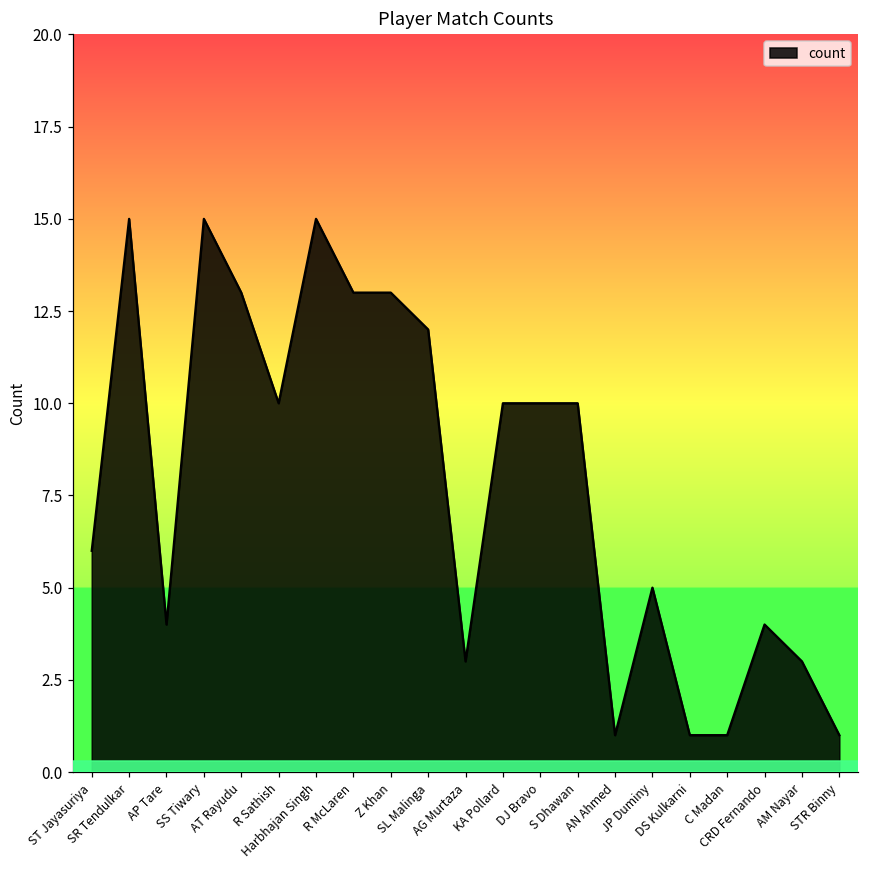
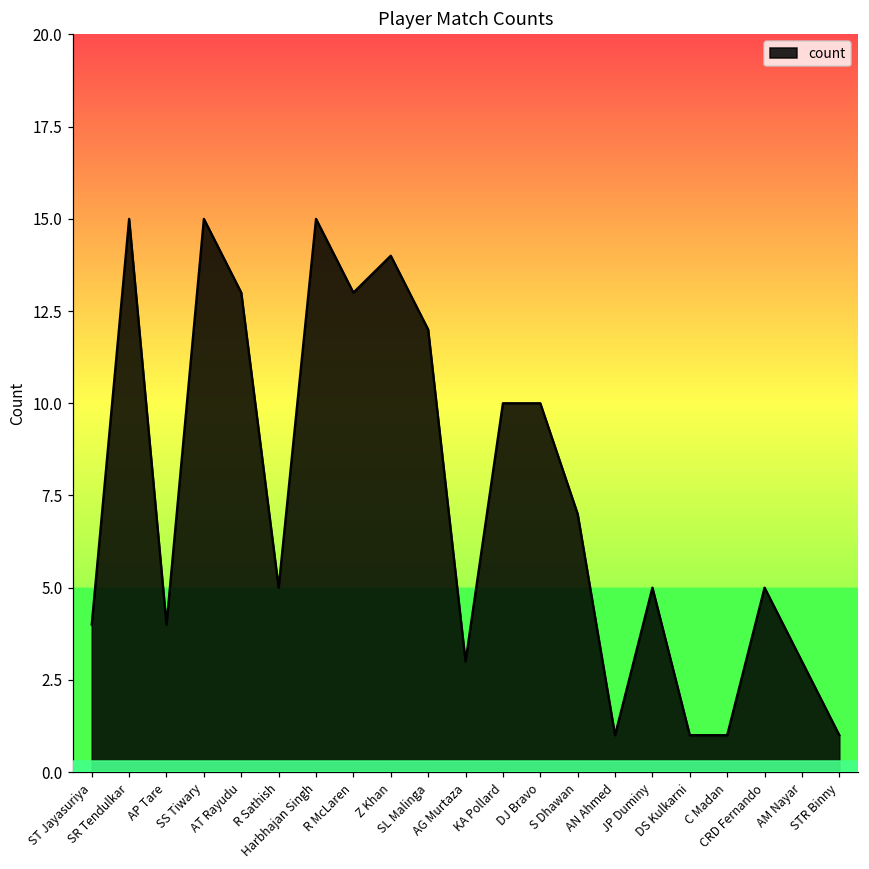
  {
-   "ST Jayasuriya": 6,
+   "ST Jayasuriya": 4,
    "SR Tendulkar": 15,
    "AP Tare": 4,
    "SS Tiwary": 15,
    "AT Rayudu": 13,
-   "R Sathish": 10,
+   "R Sathish": 5,
    "Harbhajan Singh": 15,
    "R McLaren": 13,
-   "Z Khan": 13,
+   "Z Khan": 14,
    "SL Malinga": 12,
    "AG Murtaza": 3,
    "KA Pollard": 10,
    "DJ Bravo": 10,
-   "S Dhawan": 10,
+   "S Dhawan": 7,
    "AN Ahmed": 1,
    "JP Duminy": 5,
    "DS Kulkarni": 1,
    "C Madan": 1,
-   "CRD Fernando": 4,
+   "CRD Fernando": 5,
    "AM Nayar": 3,
    "STR Binny": 1
  }
